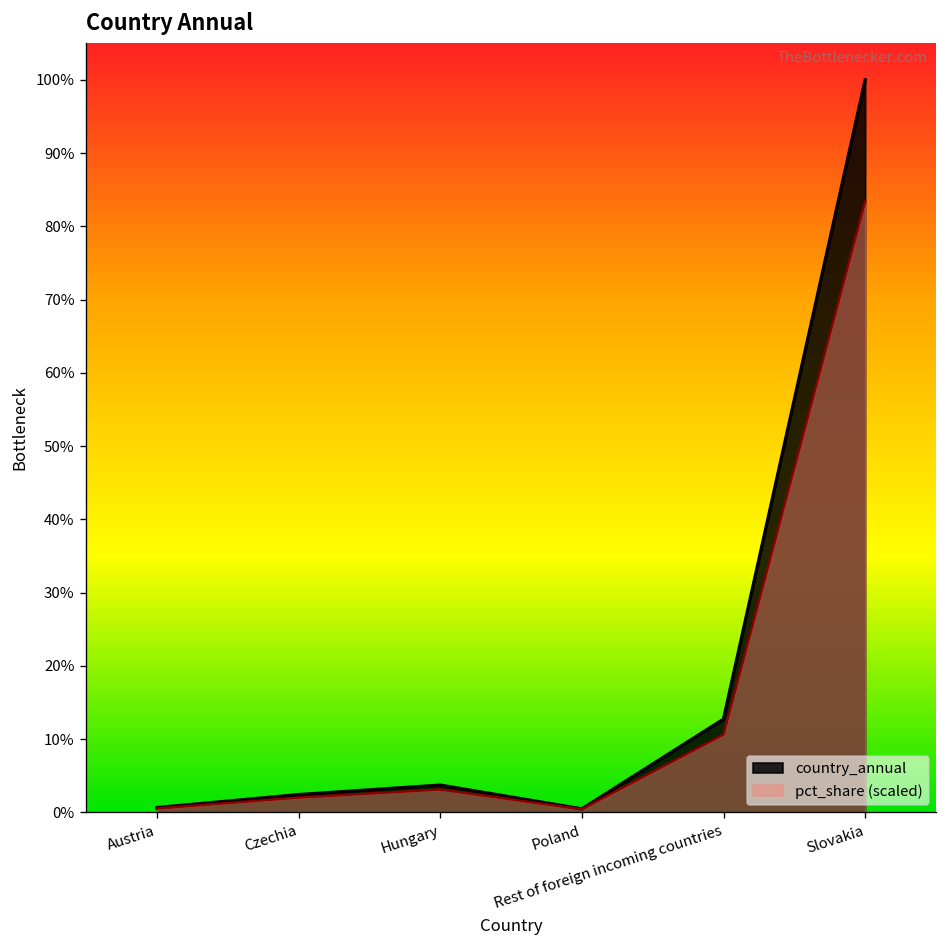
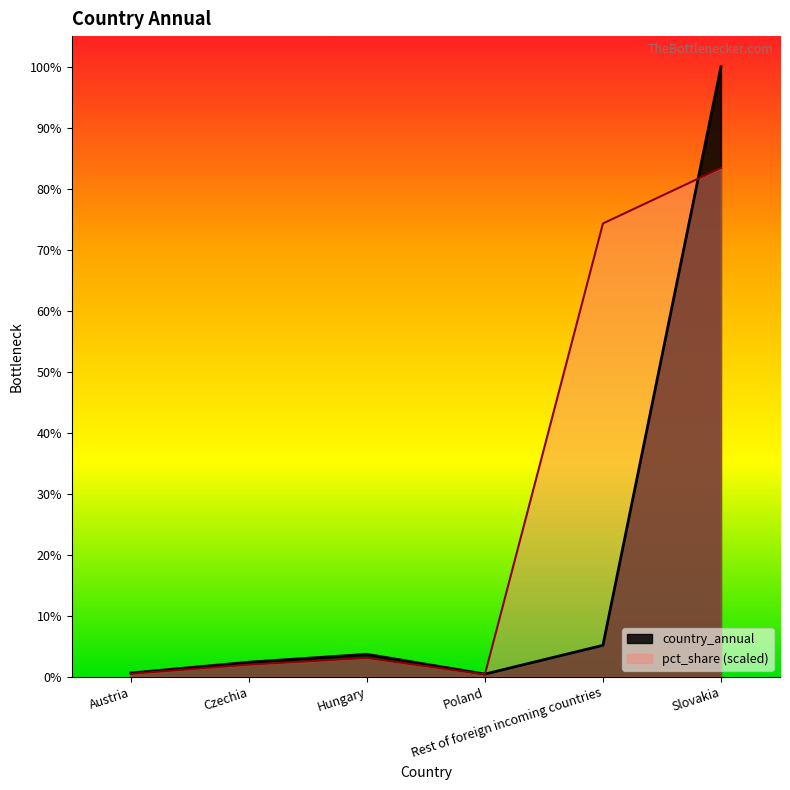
  {
    "country_annual": {
      "Hungary": "4%",
-     "Rest of foreign incoming countries": "13%",
+     "Rest of foreign incoming countries": "5%",
      "Slovakia": "100%"
    },
    "pct_share (scaled)": {
      "Hungary": "3%",
-     "Rest of foreign incoming countries": "11%",
+     "Rest of foreign incoming countries": "74%",
      "Slovakia": "83%"
    }
  }
